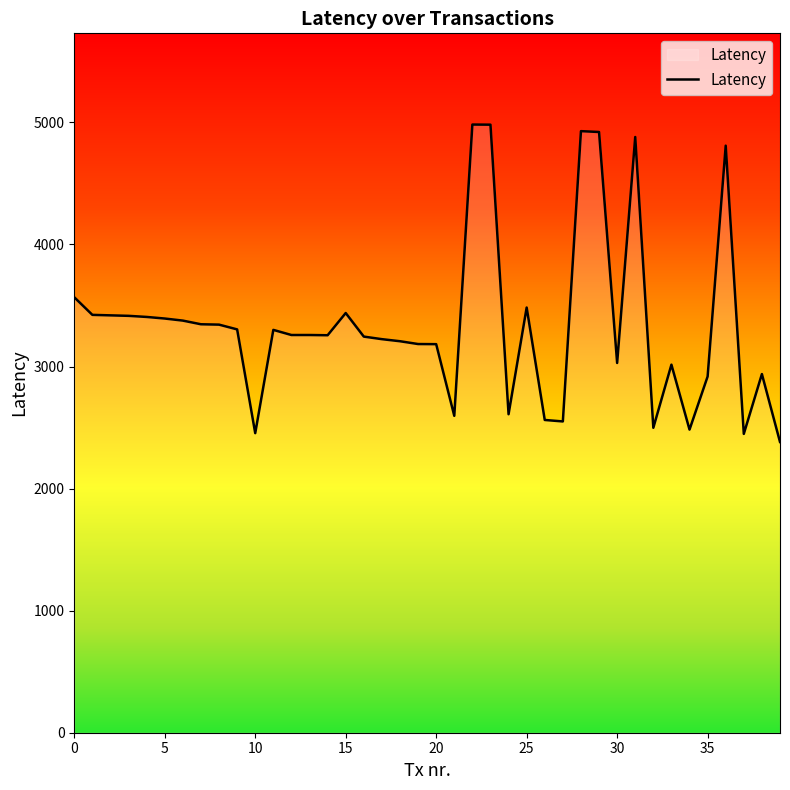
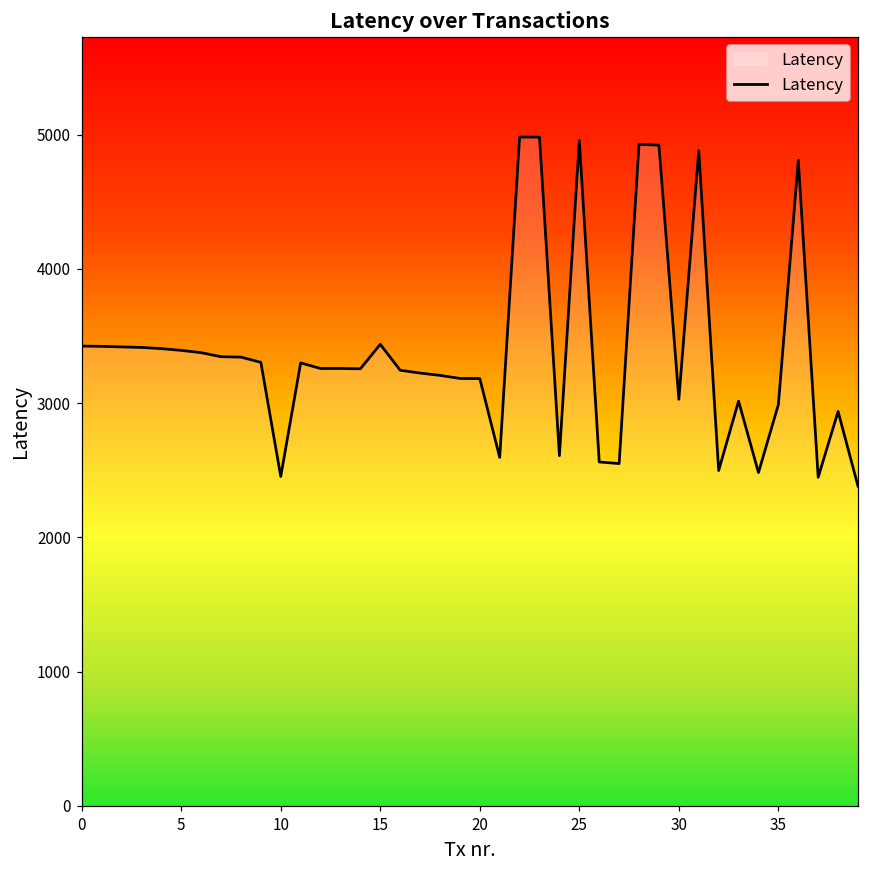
  {
-   "0": 3570,
+   "0": 3430,
    "5": 3390,
    "10": 2450,
    "15": 3440,
    "20": 3180,
-   "25": 3480,
+   "25": 4960,
    "30": 3030,
-   "35": 2920
+   "35": 2990
  }
